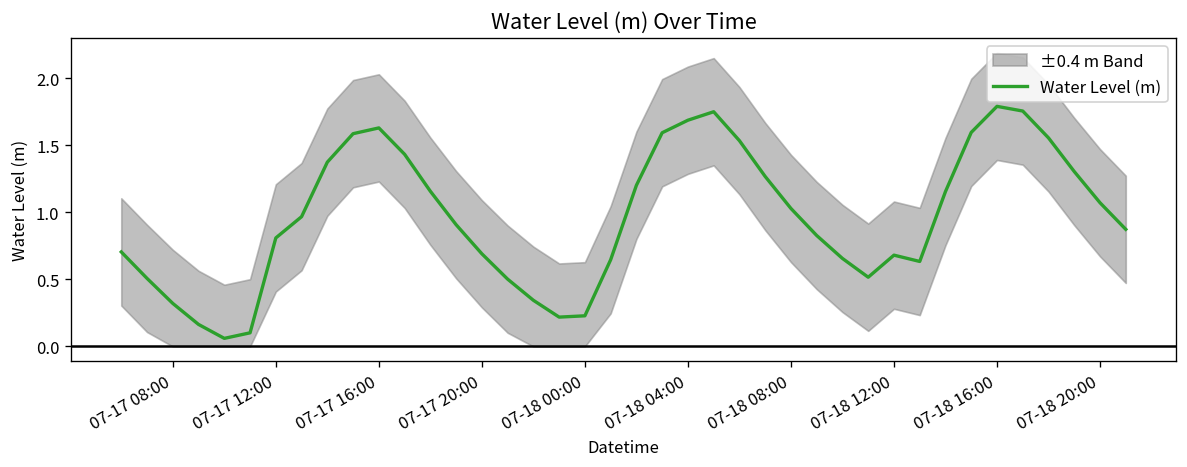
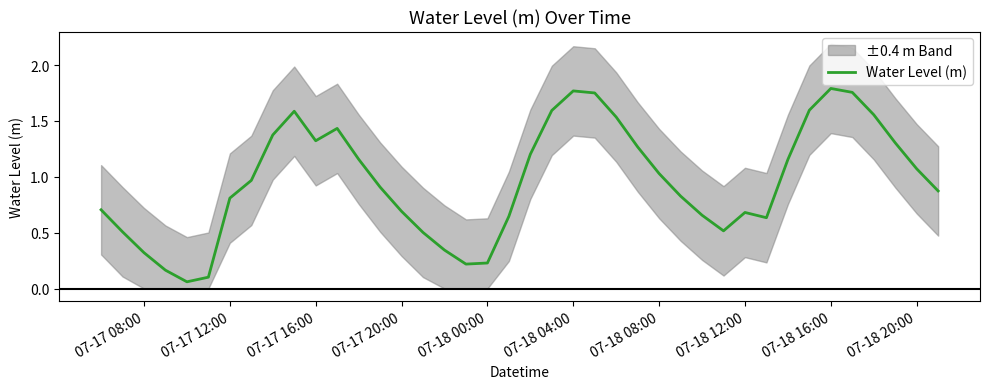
  {
    "Water Level (m)": {
      "07-17 08:00": 0.32,
      "07-17 12:00": 0.81,
-     "07-17 16:00": 1.63,
+     "07-17 16:00": 1.32,
      "07-17 20:00": 0.69,
      "07-18 00:00": 0.23,
-     "07-18 04:00": 1.69,
+     "07-18 04:00": 1.77,
      "07-18 08:00": 1.03,
      "07-18 12:00": 0.68,
      "07-18 16:00": 1.79,
      "07-18 20:00": 1.07
    },
    "±0.4 m Band": {
      "07-17 08:00": 0.72,
      "07-18 00:00": 0.63
    }
  }
